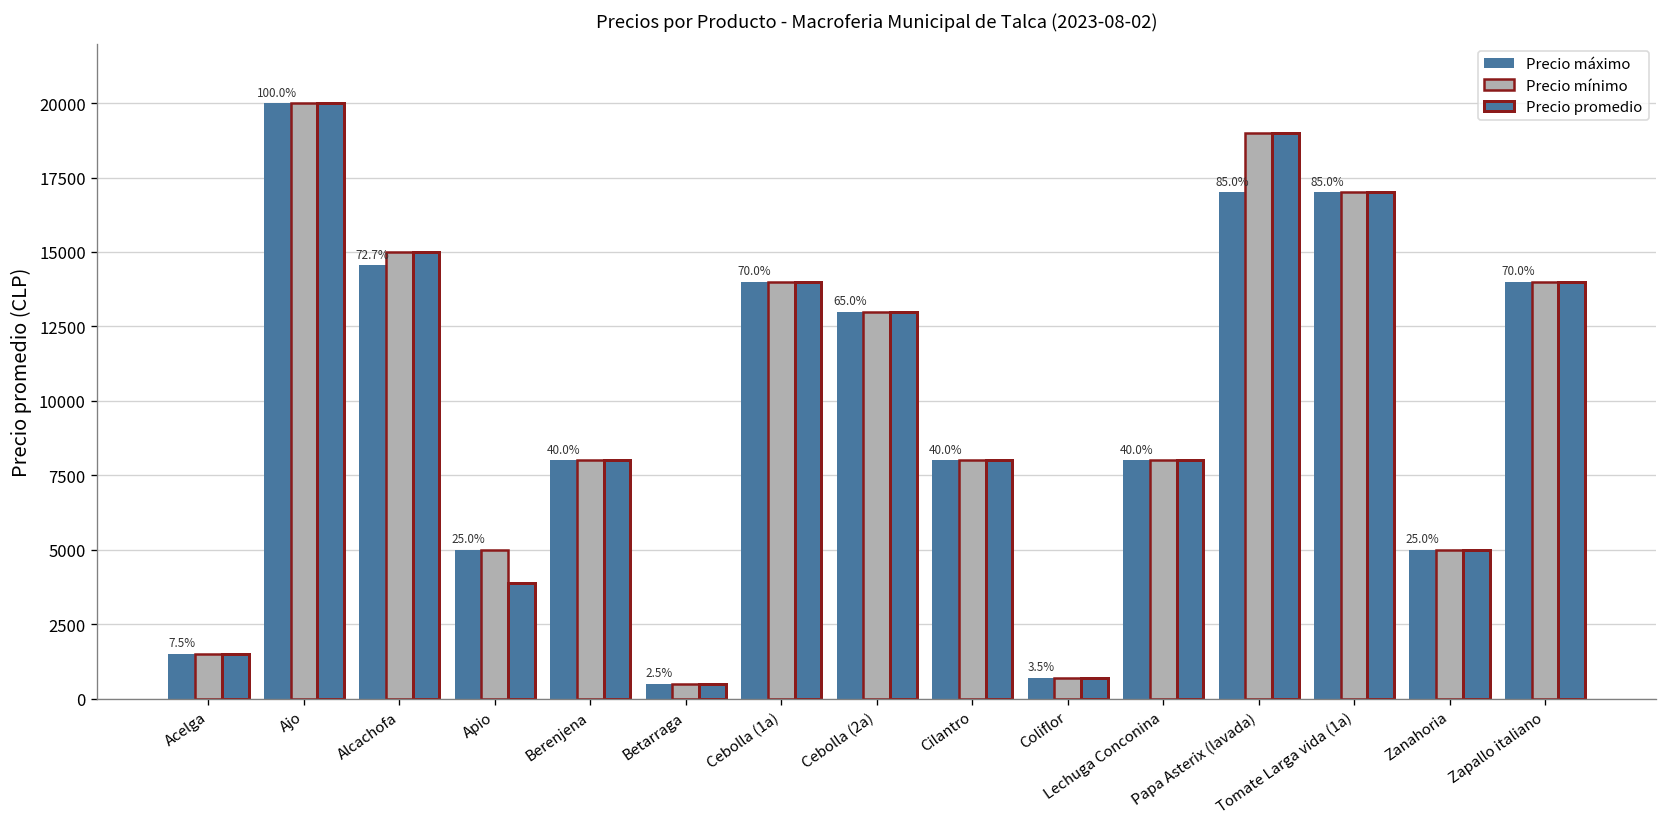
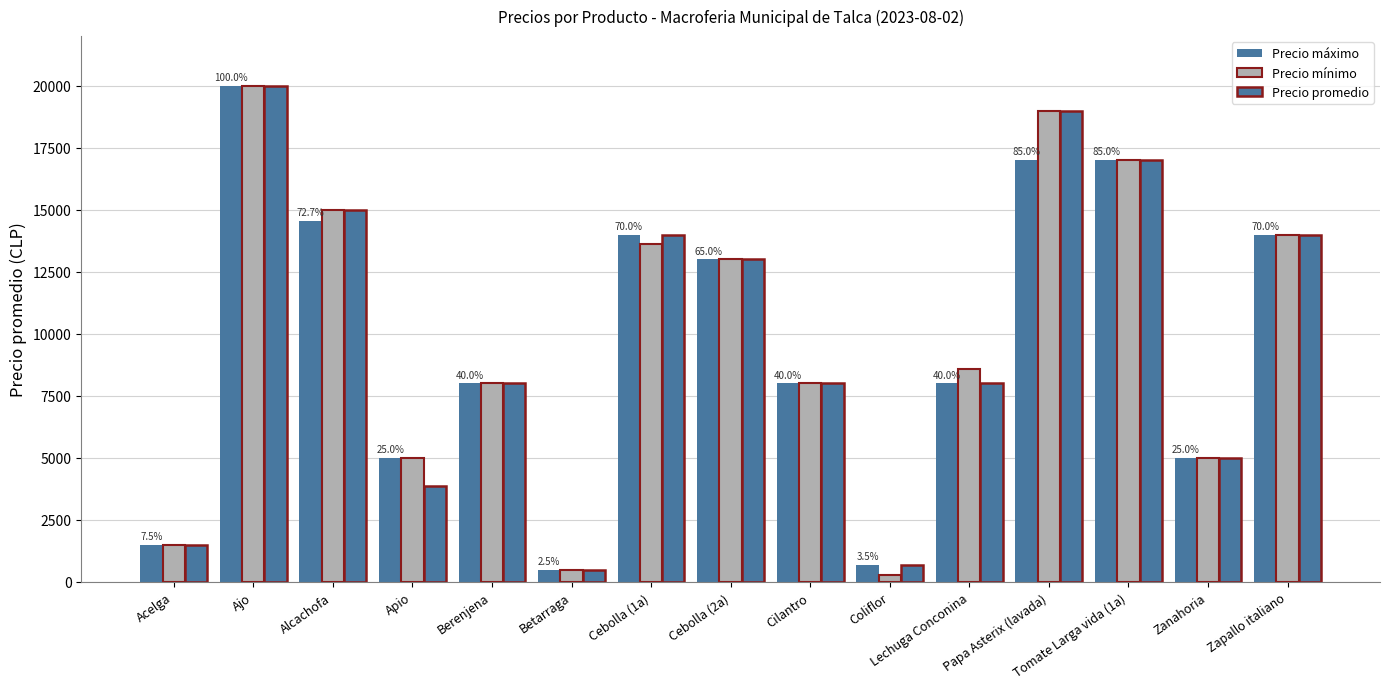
  {
    "Precio mínimo": {
      "Acelga": 1500,
      "Ajo": 20000,
      "Alcachofa": 15000,
      "Apio": 5000,
      "Berenjena": 8000,
      "Betarraga": 500,
-     "Cebolla (1a)": 14000,
+     "Cebolla (1a)": 13600,
      "Cebolla (2a)": 13000,
      "Cilantro": 8000,
-     "Coliflor": 700,
-     "Lechuga Conconina": 8000,
+     "Coliflor": 300,
+     "Lechuga Conconina": 8600,
      "Papa Asterix (lavada)": 19000,
      "Tomate Larga vida (1a)": 17000,
      "Zanahoria": 5000,
      "Zapallo italiano": 14000
    }
  }
